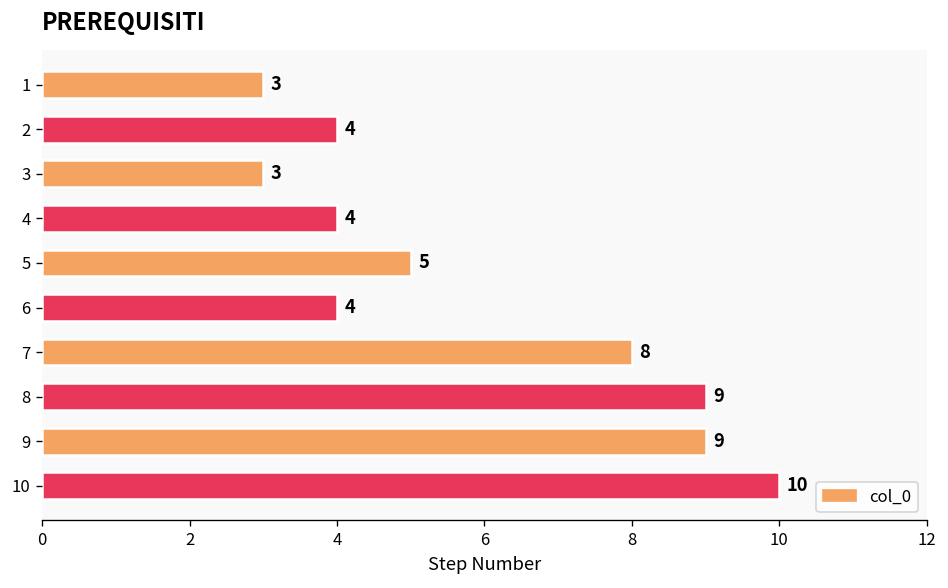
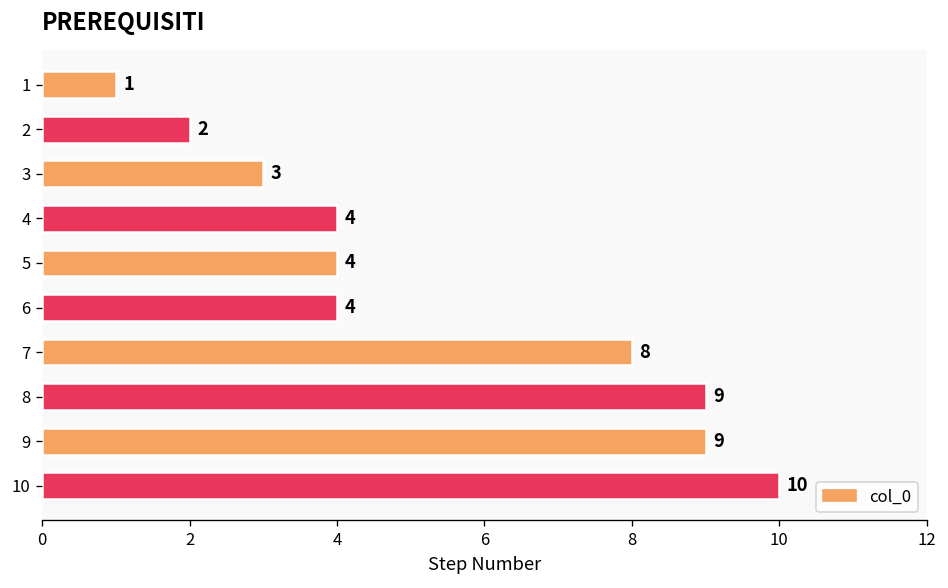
  {
-   "1": 3,
-   "2": 4,
+   "1": 1,
+   "2": 2,
    "3": 3,
    "4": 4,
-   "5": 5,
+   "5": 4,
    "6": 4,
    "7": 8,
    "8": 9,
    "9": 9,
    "10": 10
  }
